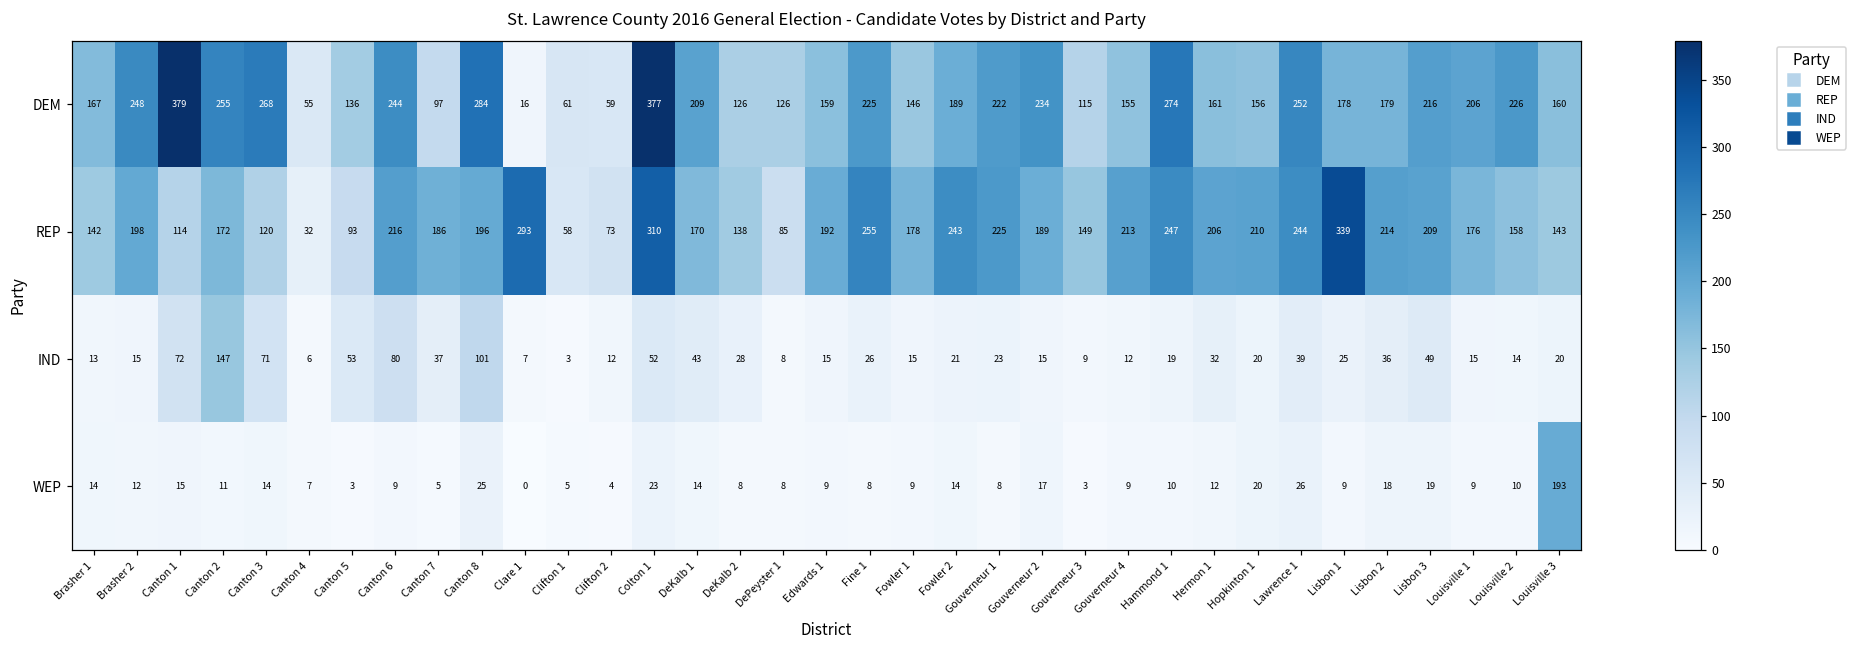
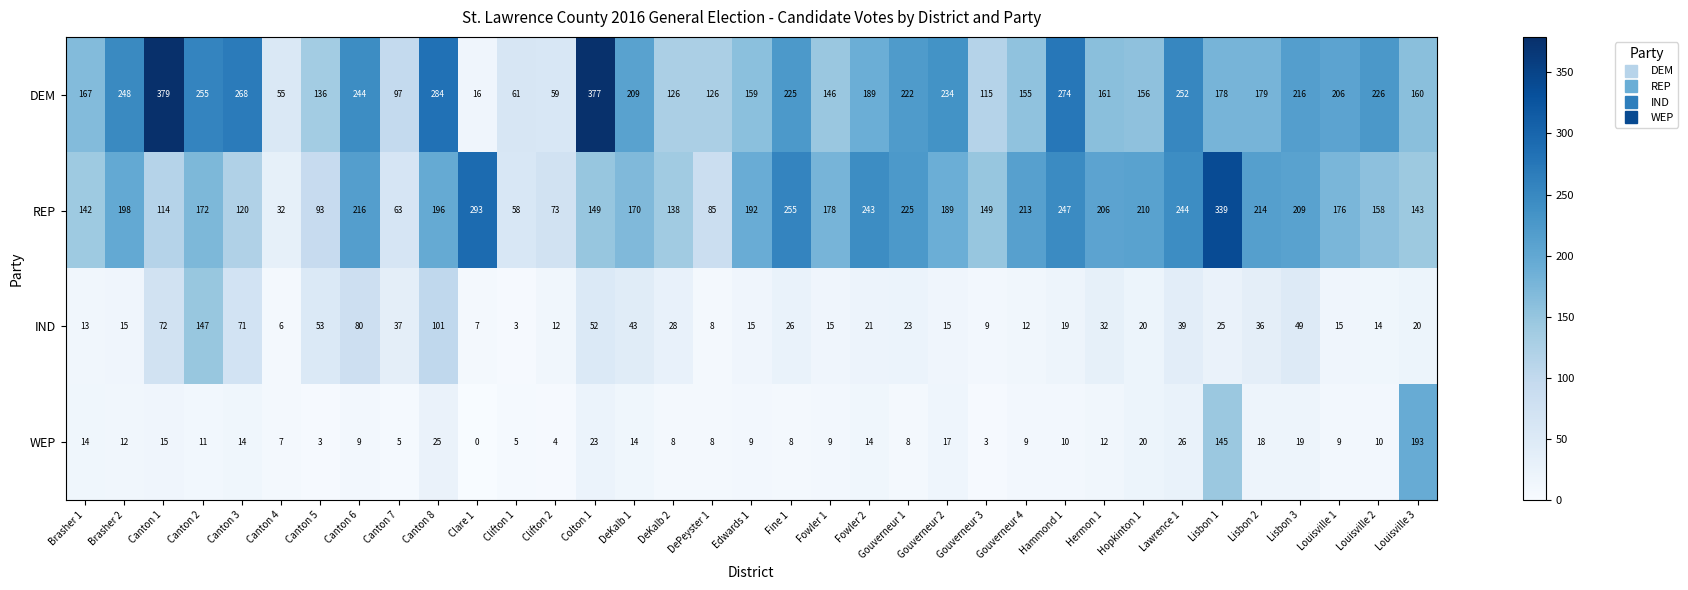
  {
    "DEM": {
      "Brasher 1": 167,
      "Brasher 2": 248,
      "Canton 1": 379,
      "Canton 2": 255,
      "Canton 3": 268,
      "Canton 4": 55,
      "Canton 5": 136,
      "Canton 6": 244,
      "Canton 7": 97,
      "Canton 8": 284,
      "Clare 1": 16,
      "Clifton 1": 61,
      "Clifton 2": 59,
      "Colton 1": 377,
      "DeKalb 1": 209,
      "DeKalb 2": 126,
      "DePeyster 1": 126,
      "Edwards 1": 159,
      "Fine 1": 225,
      "Fowler 1": 146,
      "Fowler 2": 189,
      "Gouverneur 1": 222,
      "Gouverneur 2": 234,
      "Gouverneur 3": 115,
      "Gouverneur 4": 155,
      "Hammond 1": 274,
      "Hermon 1": 161,
      "Hopkinton 1": 156,
      "Lawrence 1": 252,
      "Lisbon 1": 178,
      "Lisbon 2": 179,
      "Lisbon 3": 216,
      "Louisville 1": 206,
      "Louisville 2": 226,
      "Louisville 3": 160
    },
    "REP": {
      "Brasher 1": 142,
      "Brasher 2": 198,
      "Canton 1": 114,
      "Canton 2": 172,
      "Canton 3": 120,
      "Canton 4": 32,
      "Canton 5": 93,
      "Canton 6": 216,
-     "Canton 7": 186,
+     "Canton 7": 63,
      "Canton 8": 196,
      "Clare 1": 293,
      "Clifton 1": 58,
      "Clifton 2": 73,
-     "Colton 1": 310,
+     "Colton 1": 149,
      "DeKalb 1": 170,
      "DeKalb 2": 138,
      "DePeyster 1": 85,
      "Edwards 1": 192,
      "Fine 1": 255,
      "Fowler 1": 178,
      "Fowler 2": 243,
      "Gouverneur 1": 225,
      "Gouverneur 2": 189,
      "Gouverneur 3": 149,
      "Gouverneur 4": 213,
      "Hammond 1": 247,
      "Hermon 1": 206,
      "Hopkinton 1": 210,
      "Lawrence 1": 244,
      "Lisbon 1": 339,
      "Lisbon 2": 214,
      "Lisbon 3": 209,
      "Louisville 1": 176,
      "Louisville 2": 158,
      "Louisville 3": 143
    },
    "IND": {
      "Brasher 1": 13,
      "Brasher 2": 15,
      "Canton 1": 72,
      "Canton 2": 147,
      "Canton 3": 71,
      "Canton 4": 6,
      "Canton 5": 53,
      "Canton 6": 80,
      "Canton 7": 37,
      "Canton 8": 101,
      "Clare 1": 7,
      "Clifton 1": 3,
      "Clifton 2": 12,
      "Colton 1": 52,
      "DeKalb 1": 43,
      "DeKalb 2": 28,
      "DePeyster 1": 8,
      "Edwards 1": 15,
      "Fine 1": 26,
      "Fowler 1": 15,
      "Fowler 2": 21,
      "Gouverneur 1": 23,
      "Gouverneur 2": 15,
      "Gouverneur 3": 9,
      "Gouverneur 4": 12,
      "Hammond 1": 19,
      "Hermon 1": 32,
      "Hopkinton 1": 20,
      "Lawrence 1": 39,
      "Lisbon 1": 25,
      "Lisbon 2": 36,
      "Lisbon 3": 49,
      "Louisville 1": 15,
      "Louisville 2": 14,
      "Louisville 3": 20
    },
    "WEP": {
      "Brasher 1": 14,
      "Brasher 2": 12,
      "Canton 1": 15,
      "Canton 2": 11,
      "Canton 3": 14,
      "Canton 4": 7,
      "Canton 5": 3,
      "Canton 6": 9,
      "Canton 7": 5,
      "Canton 8": 25,
      "Clare 1": 0,
      "Clifton 1": 5,
      "Clifton 2": 4,
      "Colton 1": 23,
      "DeKalb 1": 14,
      "DeKalb 2": 8,
      "DePeyster 1": 8,
      "Edwards 1": 9,
      "Fine 1": 8,
      "Fowler 1": 9,
      "Fowler 2": 14,
      "Gouverneur 1": 8,
      "Gouverneur 2": 17,
      "Gouverneur 3": 3,
      "Gouverneur 4": 9,
      "Hammond 1": 10,
      "Hermon 1": 12,
      "Hopkinton 1": 20,
      "Lawrence 1": 26,
-     "Lisbon 1": 9,
+     "Lisbon 1": 145,
      "Lisbon 2": 18,
      "Lisbon 3": 19,
      "Louisville 1": 9,
      "Louisville 2": 10,
      "Louisville 3": 193
    }
  }
